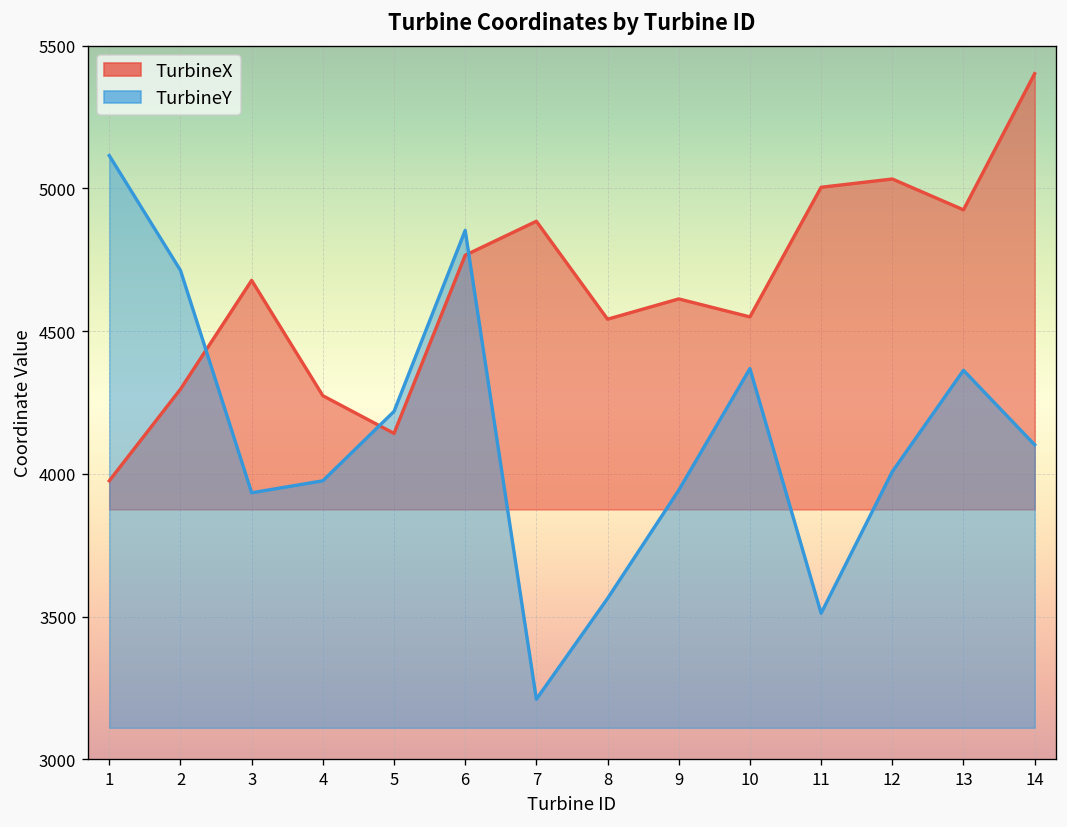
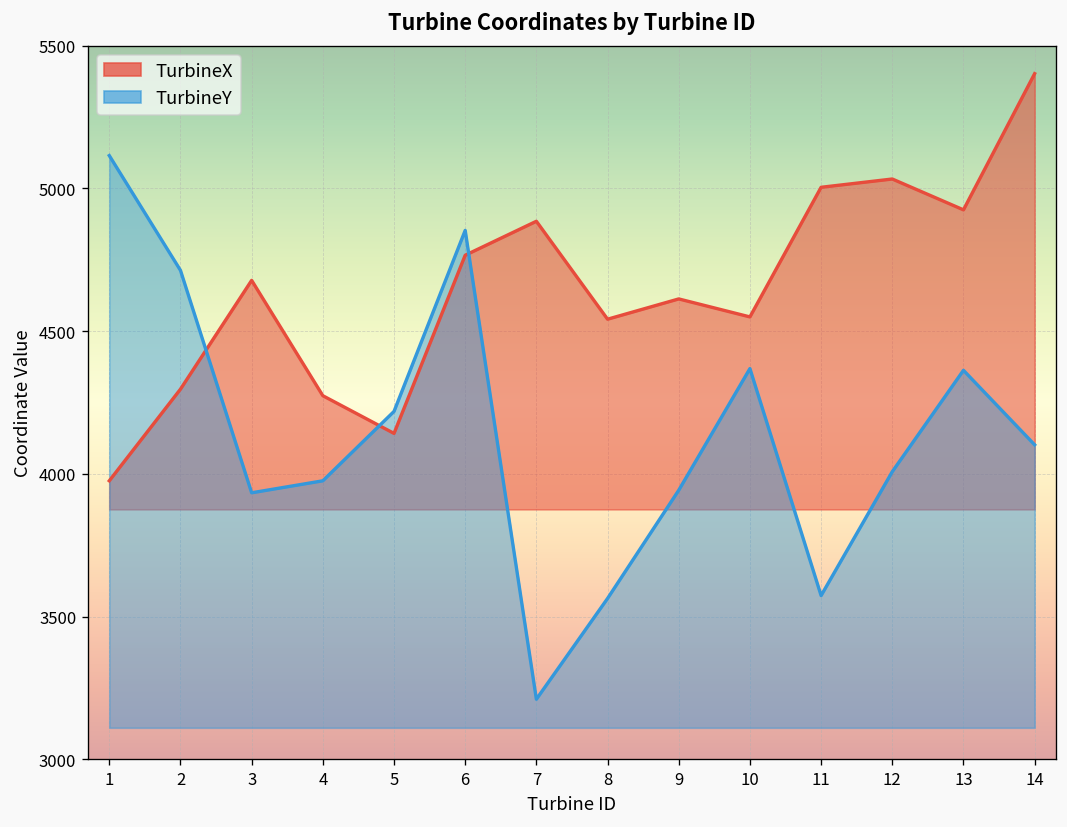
  {
    "TurbineX": {
      "1": 3980,
      "2": 4300,
      "3": 4680,
      "4": 4270,
      "5": 4140,
      "6": 4770,
      "7": 4890,
      "8": 4540,
      "9": 4610,
      "10": 4550,
      "11": 5000,
      "12": 5030,
      "13": 4930,
      "14": 5400
    },
    "TurbineY": {
      "1": 5120,
      "2": 4710,
      "3": 3930,
      "4": 3980,
      "5": 4220,
      "6": 4850,
      "7": 3210,
      "8": 3560,
      "9": 3940,
      "10": 4370,
-     "11": 3510,
+     "11": 3570,
      "12": 4010,
      "13": 4360,
      "14": 4100
    }
  }
